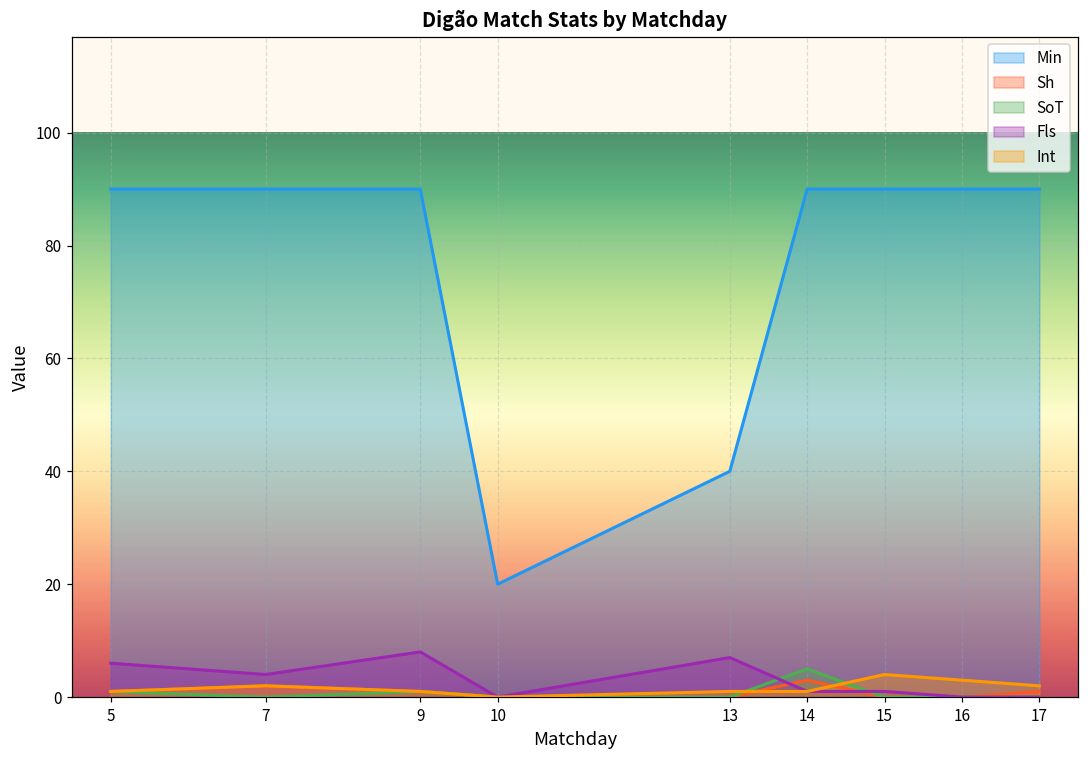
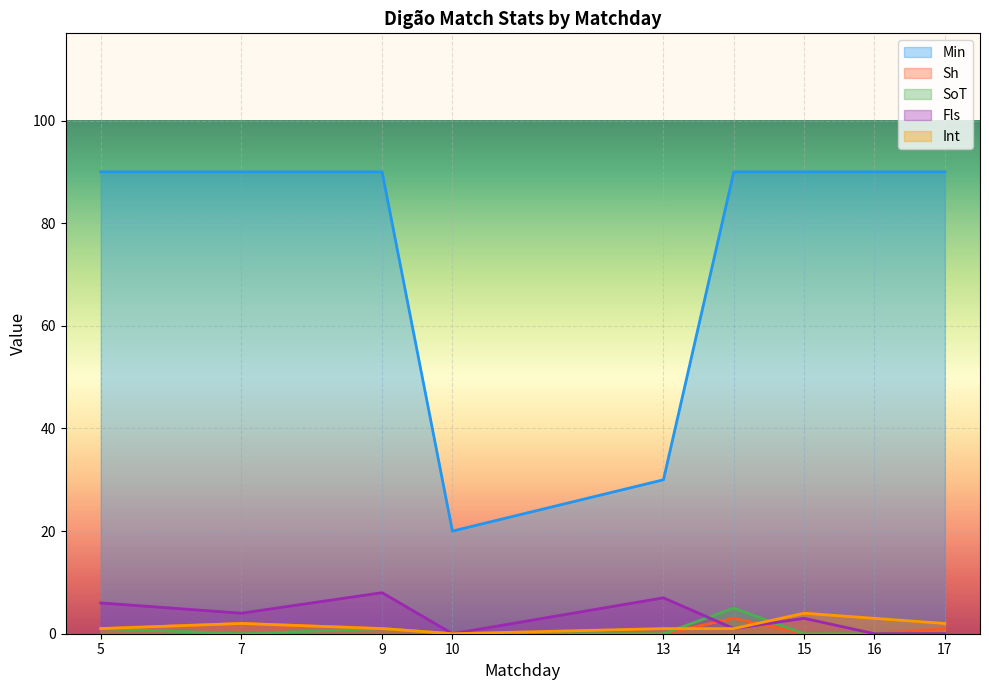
  {
    "Min": {
      "5": 90,
      "7": 90,
      "9": 90,
      "10": 20,
-     "13": 40,
+     "13": 30,
      "14": 90,
      "15": 90,
      "16": 90,
      "17": 90
    },
    "SoT": {
      "7": 0,
      "14": 5
    },
    "Fls": {
      "5": 6,
      "7": 4,
      "9": 8,
      "13": 7,
-     "15": 1
+     "15": 3
    }
  }
